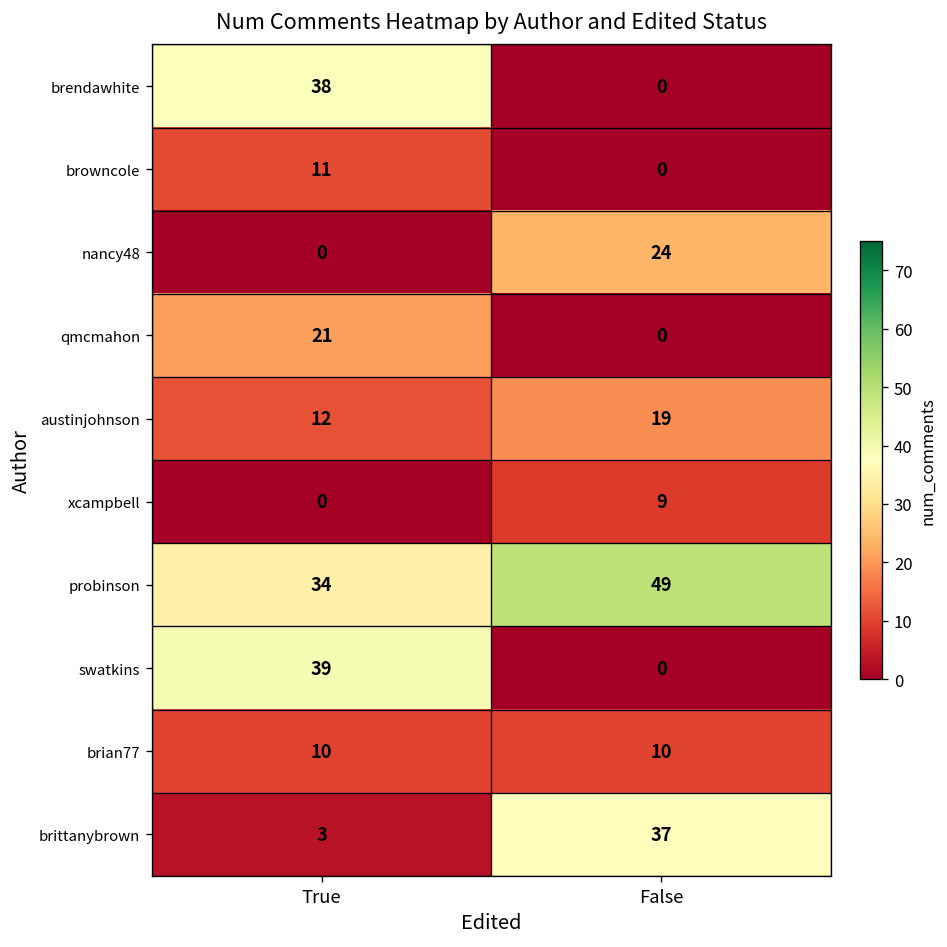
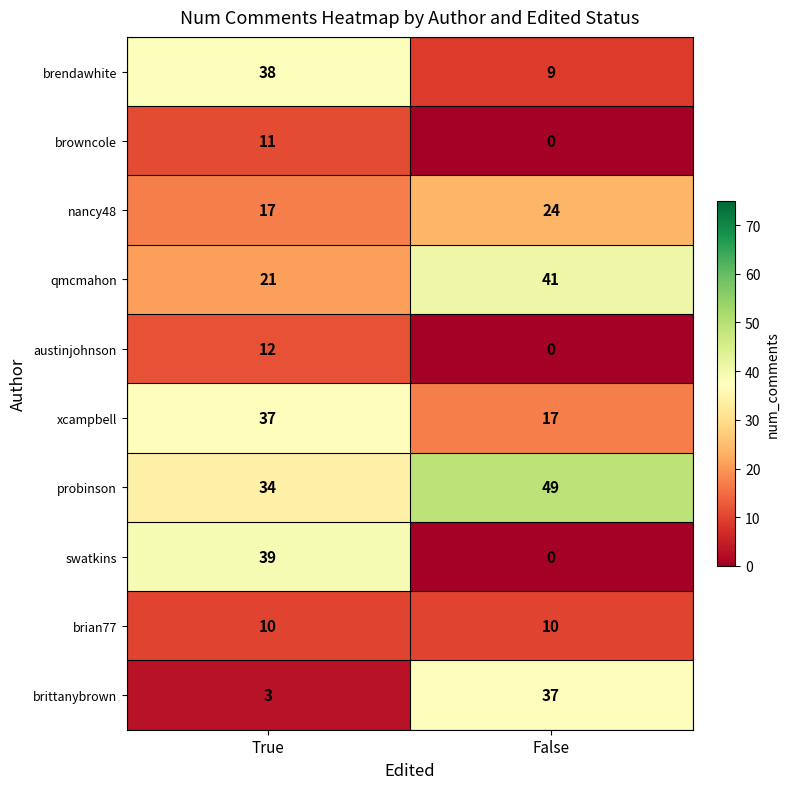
  {
    "brendawhite": {
      "True": 38,
-     "False": 0
+     "False": 9
    },
    "browncole": {
      "True": 11,
      "False": 0
    },
    "nancy48": {
-     "True": 0,
+     "True": 17,
      "False": 24
    },
    "qmcmahon": {
      "True": 21,
-     "False": 0
+     "False": 41
    },
    "austinjohnson": {
      "True": 12,
-     "False": 19
+     "False": 0
    },
    "xcampbell": {
-     "True": 0,
-     "False": 9
+     "True": 37,
+     "False": 17
    },
    "probinson": {
      "True": 34,
      "False": 49
    },
    "swatkins": {
      "True": 39,
      "False": 0
    },
    "brian77": {
      "True": 10,
      "False": 10
    },
    "brittanybrown": {
      "True": 3,
      "False": 37
    }
  }
